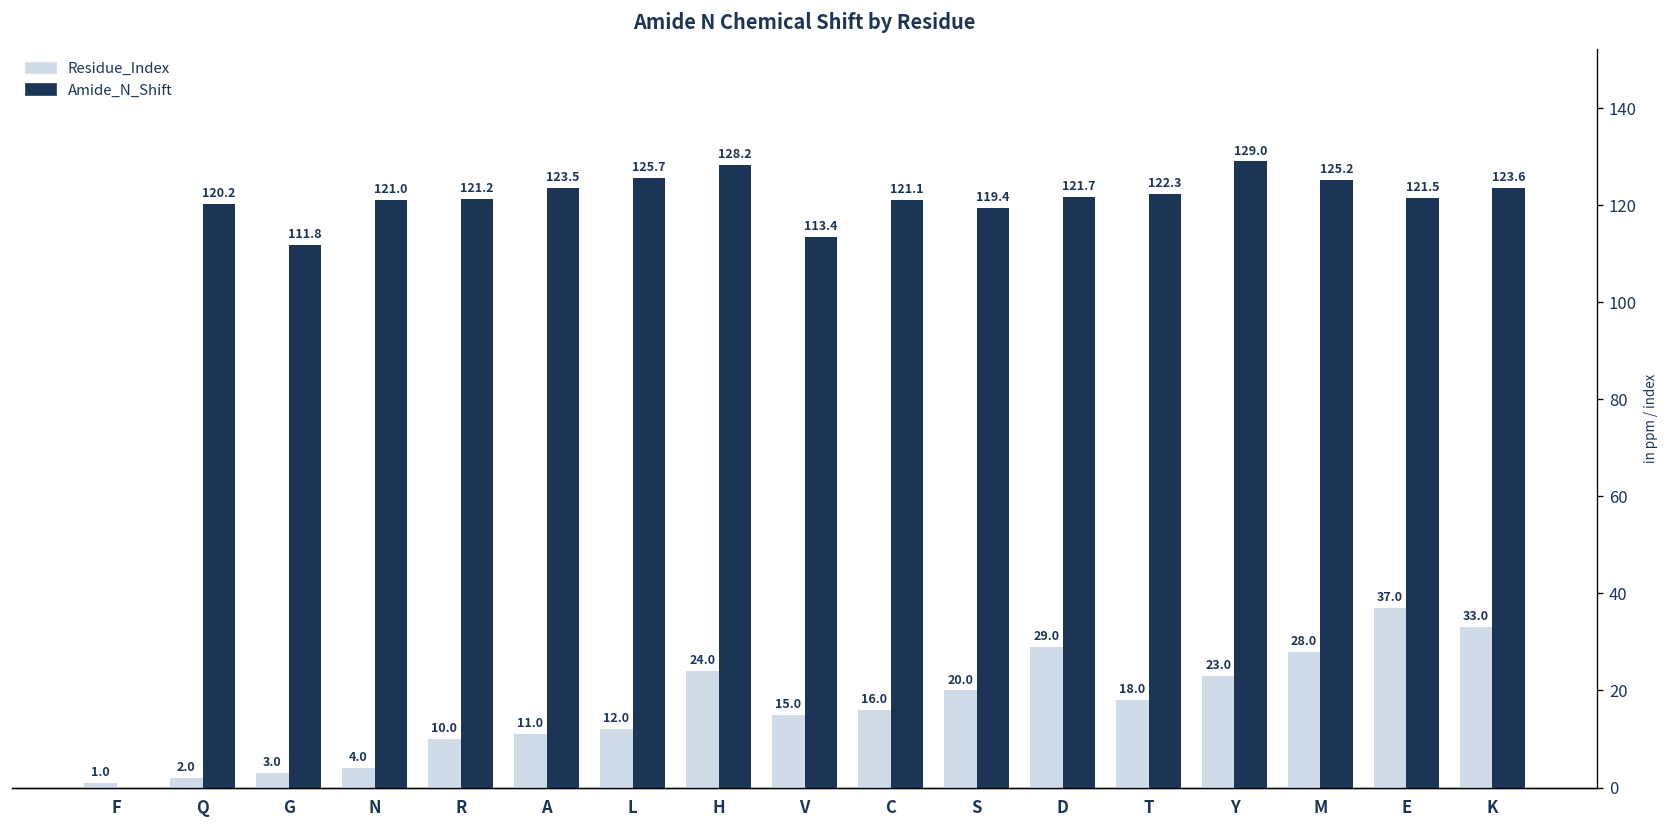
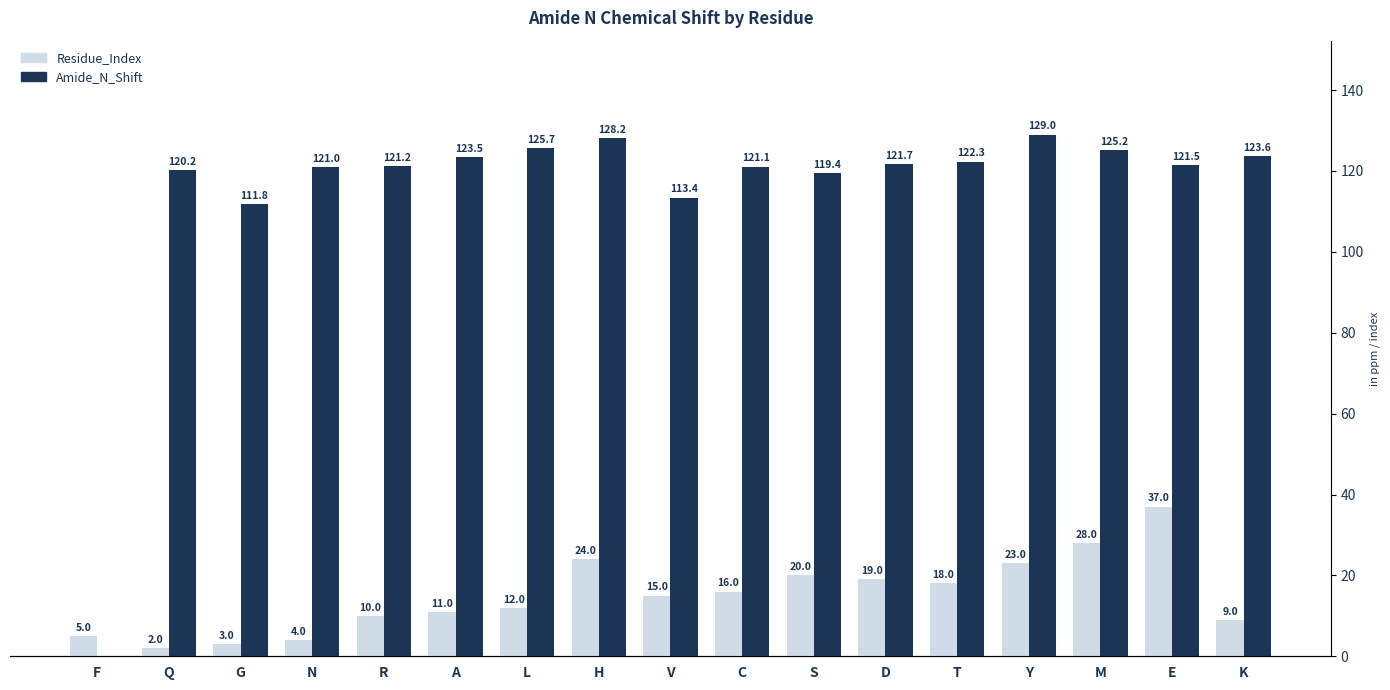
  {
    "Residue_Index": {
-     "F": 1.0,
+     "F": 5.0,
      "Q": 2.0,
      "G": 3.0,
      "N": 4.0,
      "R": 10.0,
      "A": 11.0,
      "L": 12.0,
      "H": 24.0,
      "V": 15.0,
      "C": 16.0,
      "S": 20.0,
-     "D": 29.0,
+     "D": 19.0,
      "T": 18.0,
      "Y": 23.0,
      "M": 28.0,
      "E": 37.0,
-     "K": 33.0
+     "K": 9.0
    },
    "Amide_N_Shift": {
      "Q": 120.2,
      "G": 111.8,
      "N": 121.0,
      "R": 121.2,
      "A": 123.5,
      "L": 125.7,
      "H": 128.2,
      "V": 113.4,
      "C": 121.1,
      "S": 119.4,
      "D": 121.7,
      "T": 122.3,
      "Y": 129.0,
      "M": 125.2,
      "E": 121.5,
      "K": 123.6
    }
  }
